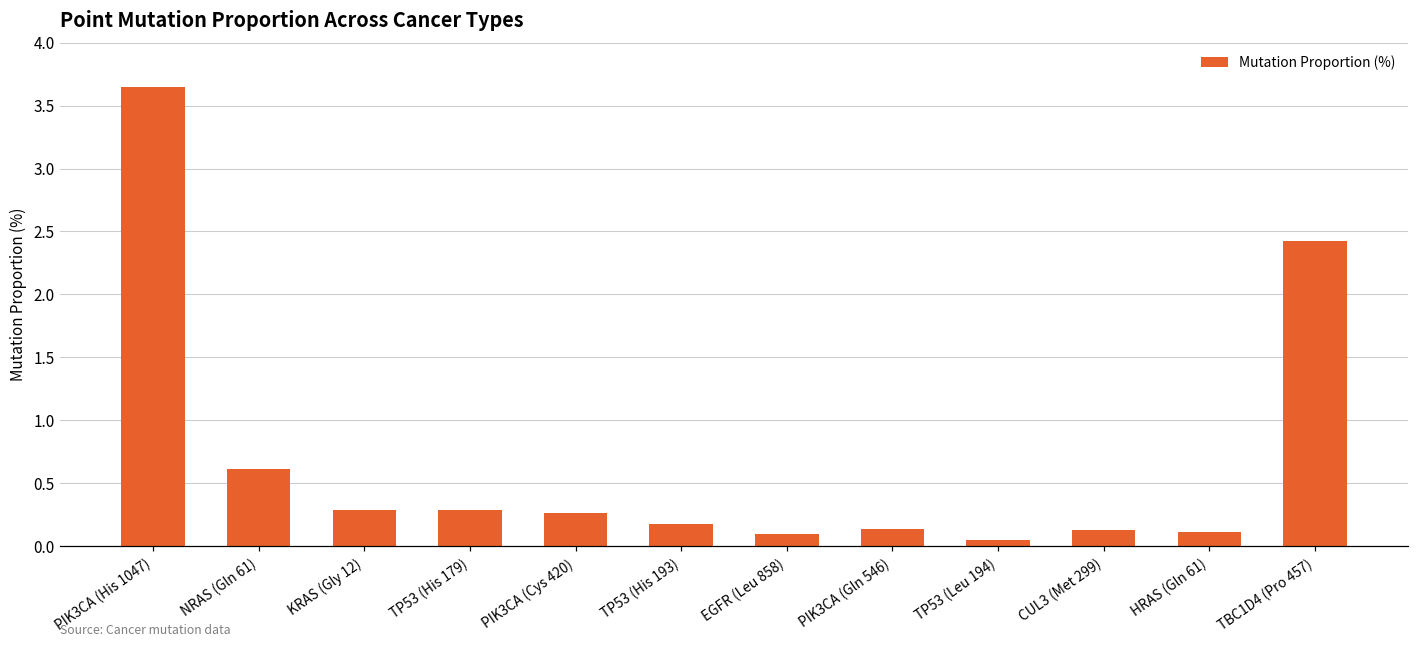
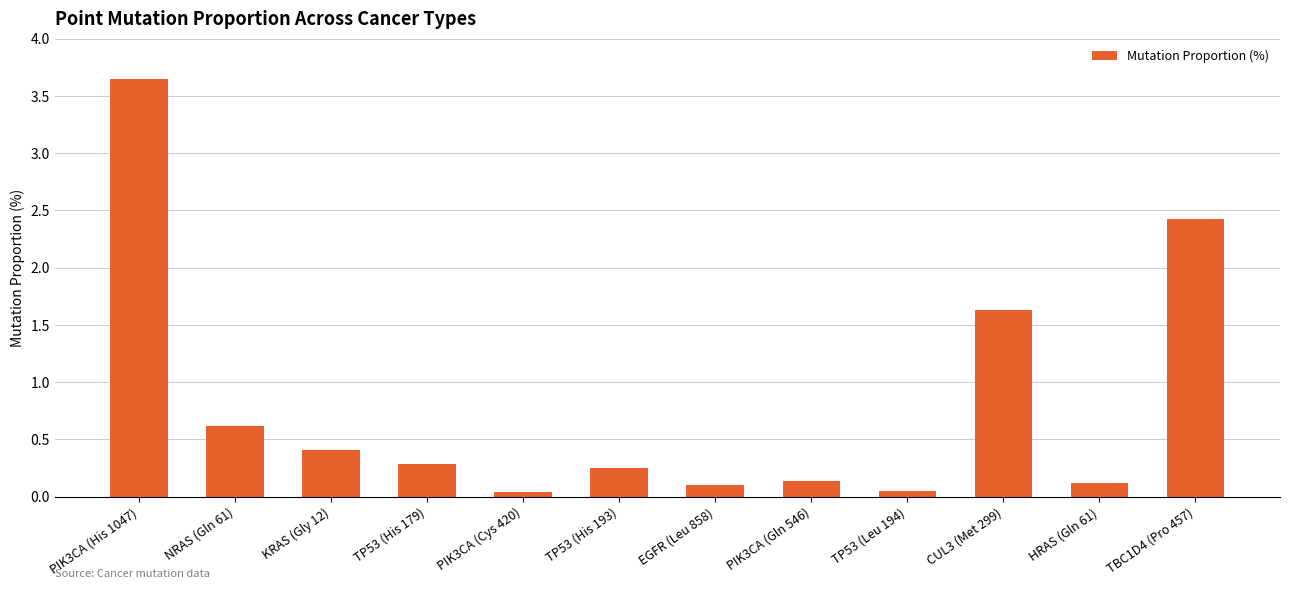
  {
    "PIK3CA (His 1047)": 3.65,
    "NRAS (Gln 61)": 0.62,
-   "KRAS (Gly 12)": 0.29,
+   "KRAS (Gly 12)": 0.41,
    "TP53 (His 179)": 0.29,
-   "PIK3CA (Cys 420)": 0.27,
-   "TP53 (His 193)": 0.18,
+   "PIK3CA (Cys 420)": 0.04,
+   "TP53 (His 193)": 0.25,
    "EGFR (Leu 858)": 0.10,
    "PIK3CA (Gln 546)": 0.14,
    "TP53 (Leu 194)": 0.05,
-   "CUL3 (Met 299)": 0.13,
+   "CUL3 (Met 299)": 1.63,
    "HRAS (Gln 61)": 0.12,
    "TBC1D4 (Pro 457)": 2.42
  }
